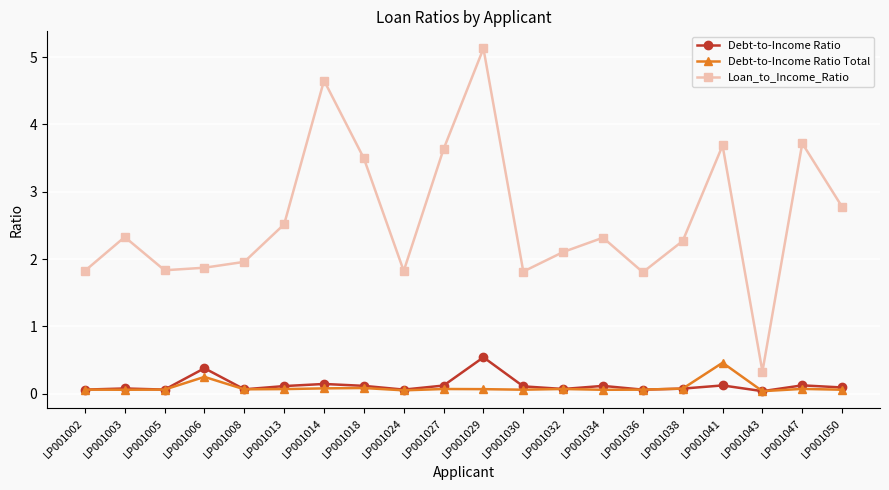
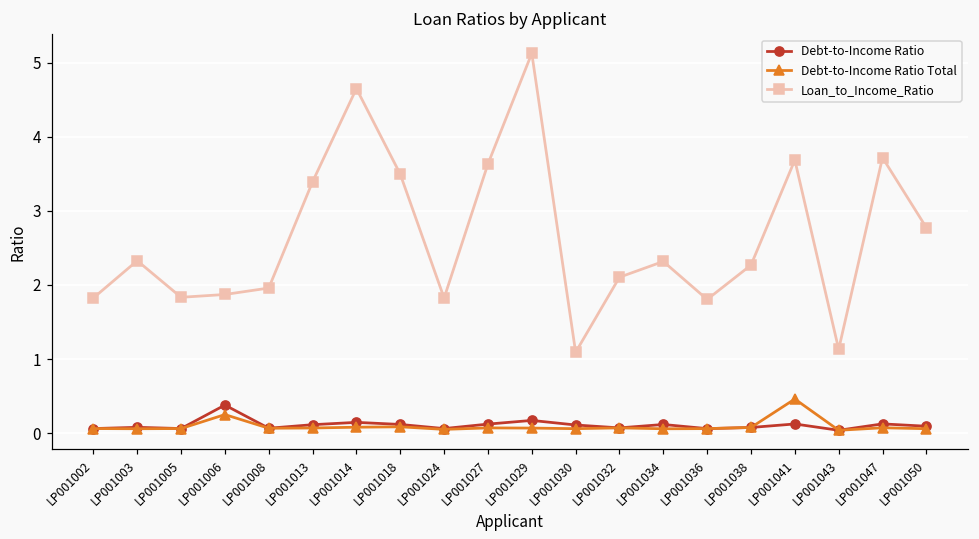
  {
    "Debt-to-Income Ratio": {
      "LP001006": 0.4,
      "LP001013": 0.1,
      "LP001014": 0.1,
      "LP001027": 0.1,
-     "LP001029": 0.5,
+     "LP001029": 0.2,
      "LP001030": 0.1,
      "LP001034": 0.1,
      "LP001041": 0.1,
      "LP001047": 0.1
    },
    "Debt-to-Income Ratio Total": {
      "LP001006": 0.2,
      "LP001013": 0.1,
      "LP001014": 0.1,
      "LP001027": 0.1,
      "LP001029": 0.1,
      "LP001030": 0.1,
      "LP001034": 0.1,
      "LP001041": 0.5,
      "LP001047": 0.1
    },
    "Loan_to_Income_Ratio": {
      "LP001002": 1.8,
      "LP001003": 2.3,
      "LP001005": 1.8,
      "LP001006": 1.9,
      "LP001008": 2.0,
-     "LP001013": 2.5,
+     "LP001013": 3.4,
      "LP001014": 4.7,
      "LP001018": 3.5,
      "LP001024": 1.8,
      "LP001027": 3.6,
      "LP001029": 5.1,
-     "LP001030": 1.8,
+     "LP001030": 1.1,
      "LP001032": 2.1,
      "LP001034": 2.3,
      "LP001036": 1.8,
      "LP001038": 2.3,
      "LP001041": 3.7,
-     "LP001043": 0.3,
+     "LP001043": 1.1,
      "LP001047": 3.7,
      "LP001050": 2.8
    }
  }
